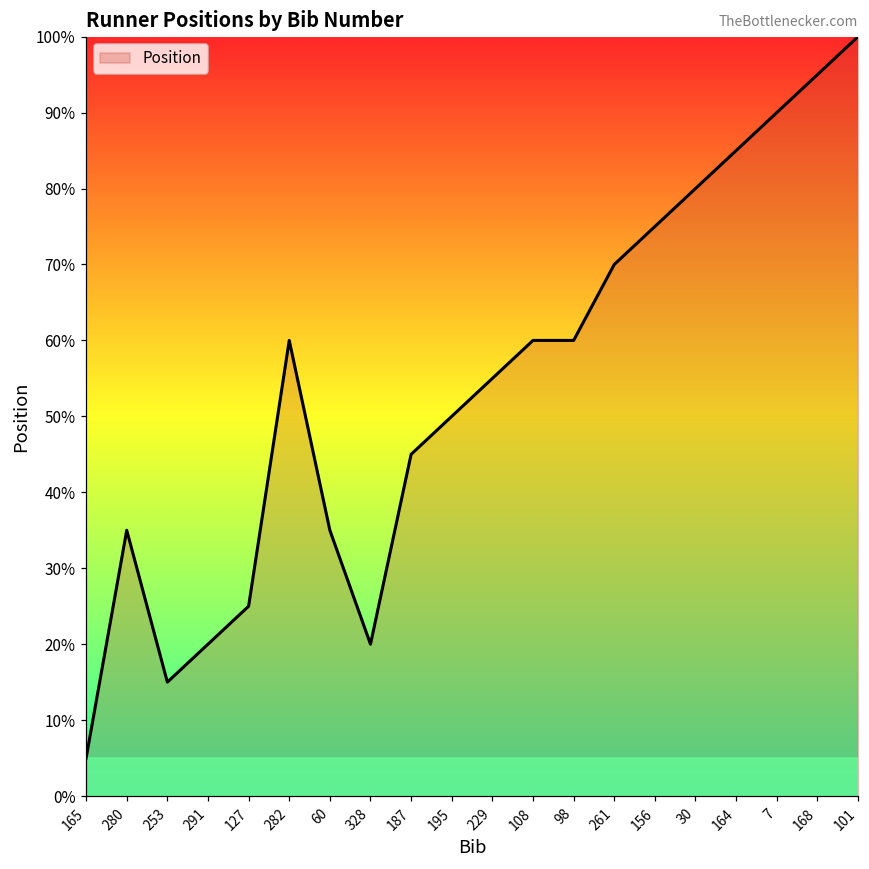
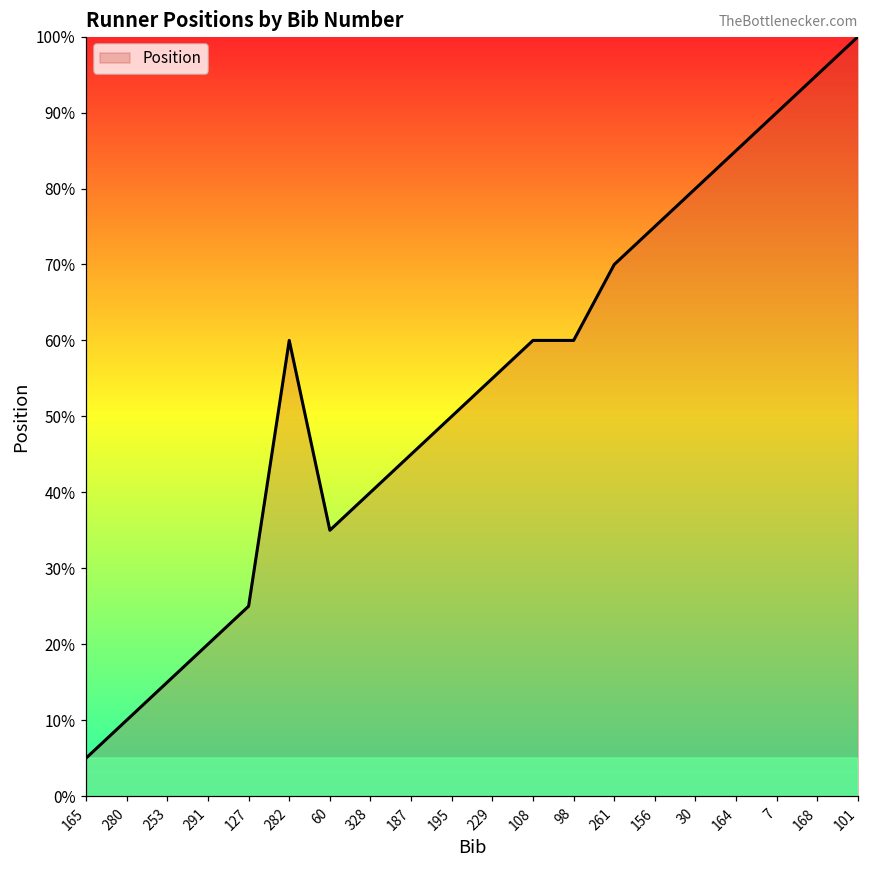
  {
-   "280": "35%",
+   "280": "10%",
    "253": "15%",
    "291": "20%",
    "127": "25%",
    "282": "60%",
    "60": "35%",
-   "328": "20%",
+   "328": "40%",
    "187": "45%",
    "195": "50%",
    "229": "55%",
    "108": "60%",
    "98": "60%",
    "261": "70%",
    "156": "75%",
    "30": "80%",
    "164": "85%",
    "7": "90%",
    "168": "95%",
    "101": "100%"
  }
